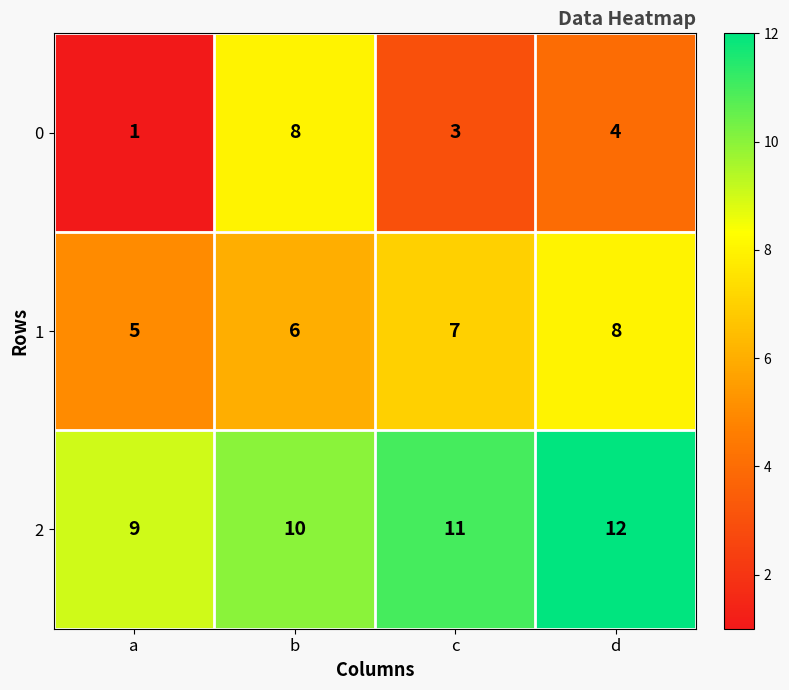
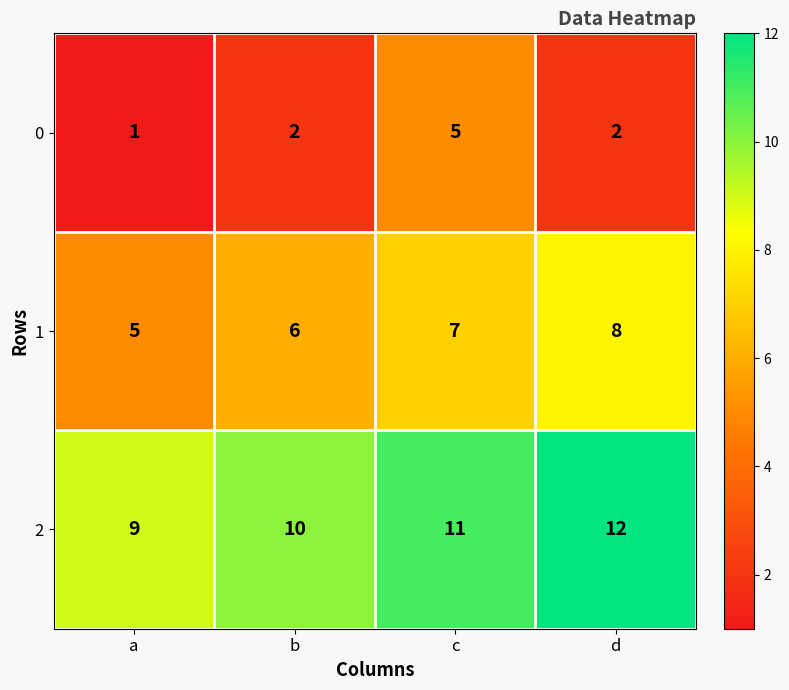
  {
    "0": {
      "a": 1,
-     "b": 8,
-     "c": 3,
-     "d": 4
+     "b": 2,
+     "c": 5,
+     "d": 2
    },
    "1": {
      "a": 5,
      "b": 6,
      "c": 7,
      "d": 8
    },
    "2": {
      "a": 9,
      "b": 10,
      "c": 11,
      "d": 12
    }
  }
